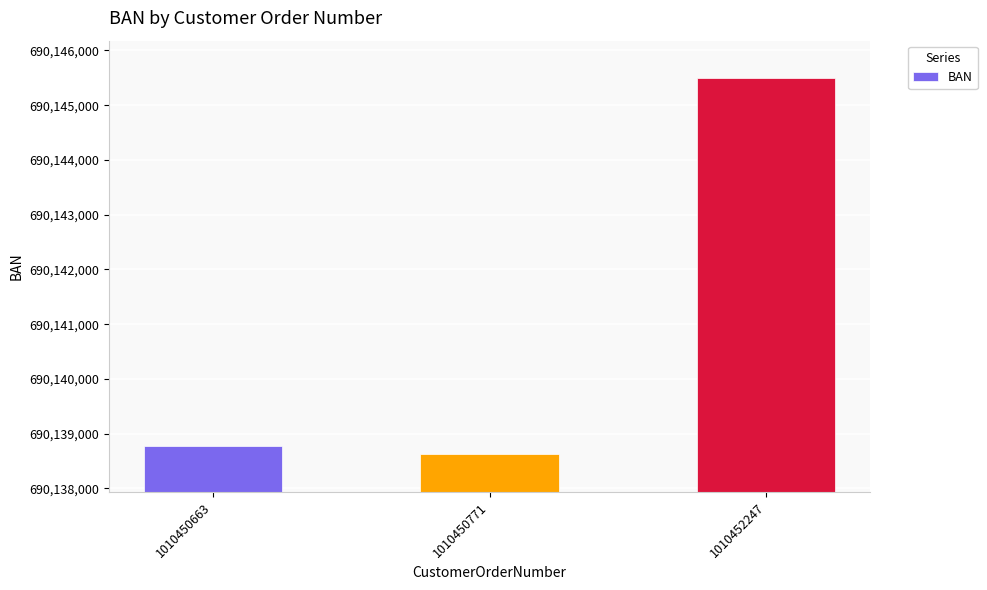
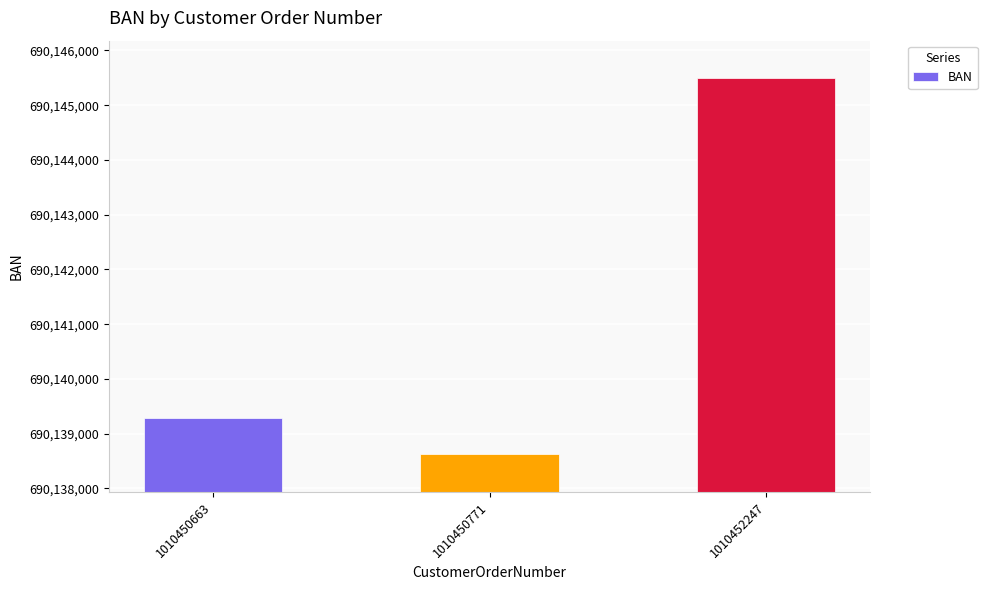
  {
-   "1010450663": "690,138,800",
+   "1010450663": "690,139,300",
    "1010450771": "690,138,600",
    "1010452247": "690,145,500"
  }
